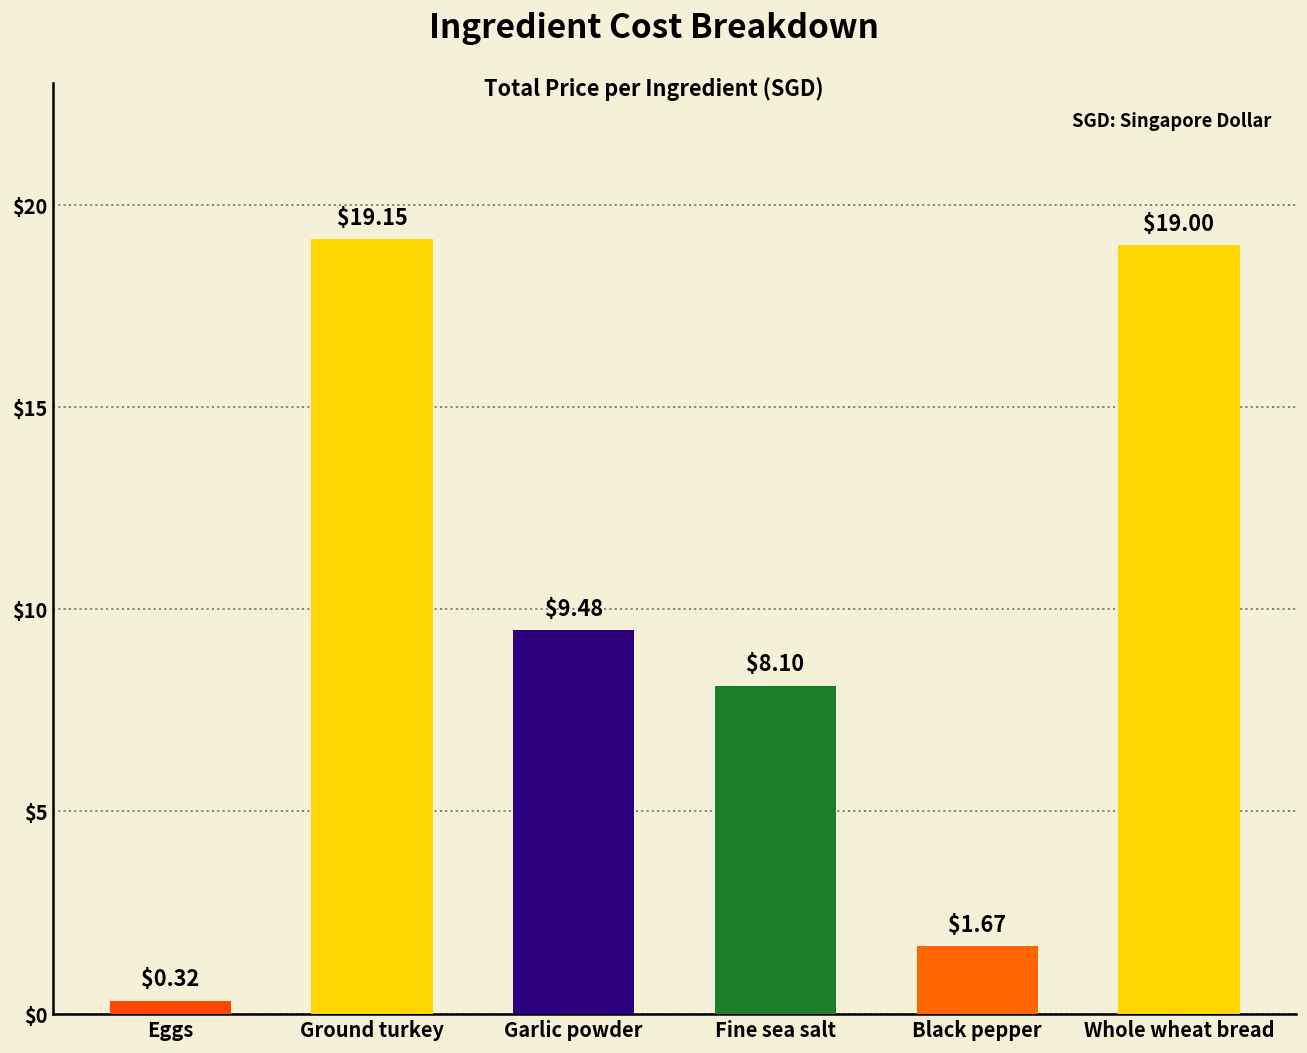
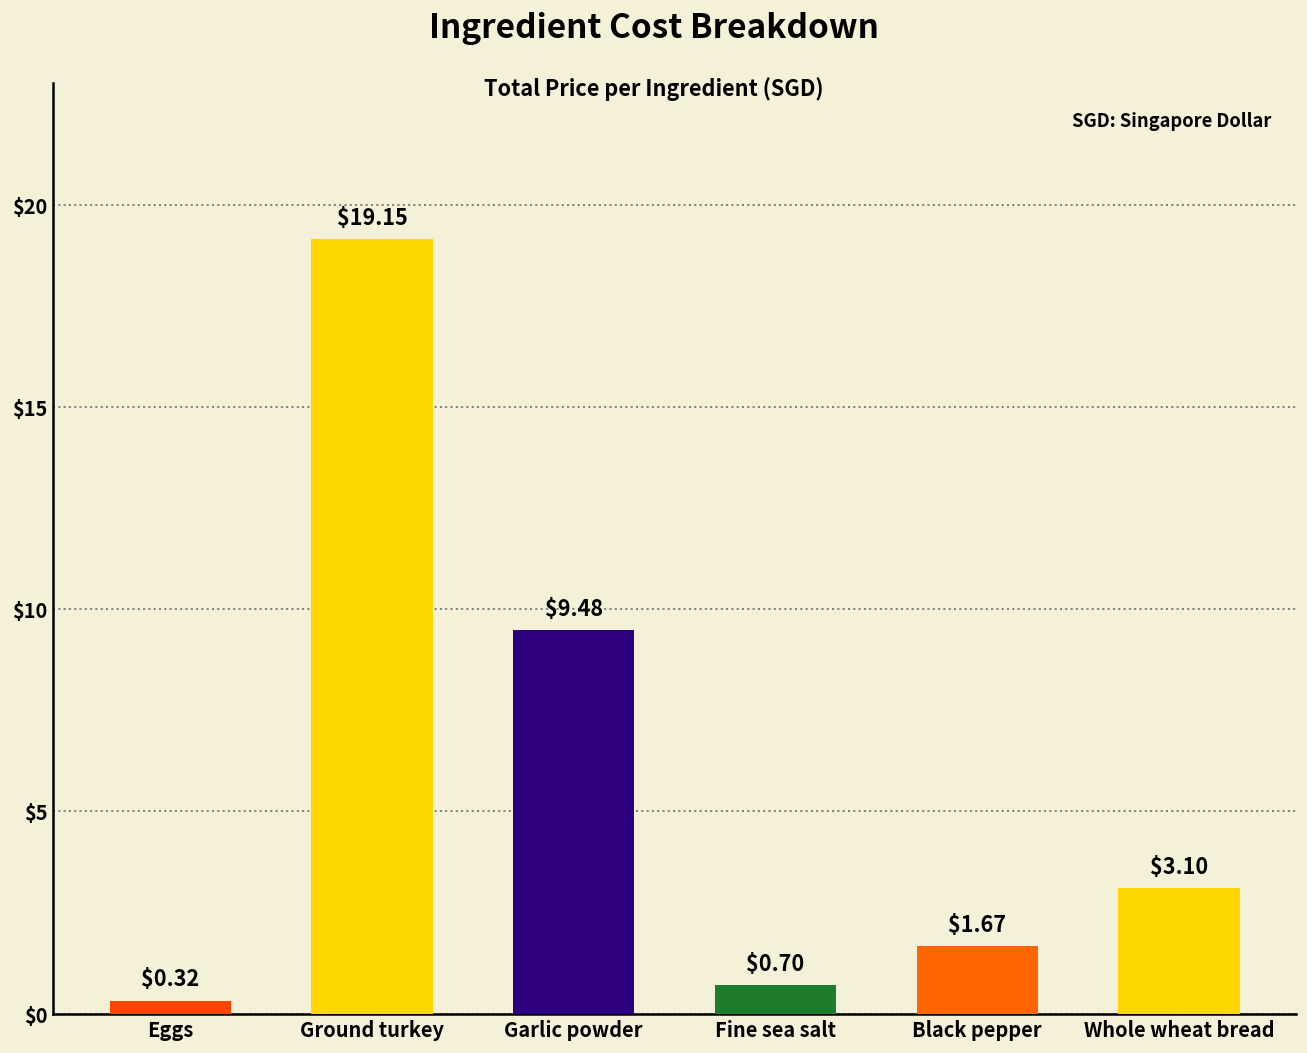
  {
    "Eggs": "$0.32",
    "Ground turkey": "$19.15",
    "Garlic powder": "$9.48",
-   "Fine sea salt": "$8.10",
+   "Fine sea salt": "$0.70",
    "Black pepper": "$1.67",
-   "Whole wheat bread": "$19.00"
+   "Whole wheat bread": "$3.10"
  }
